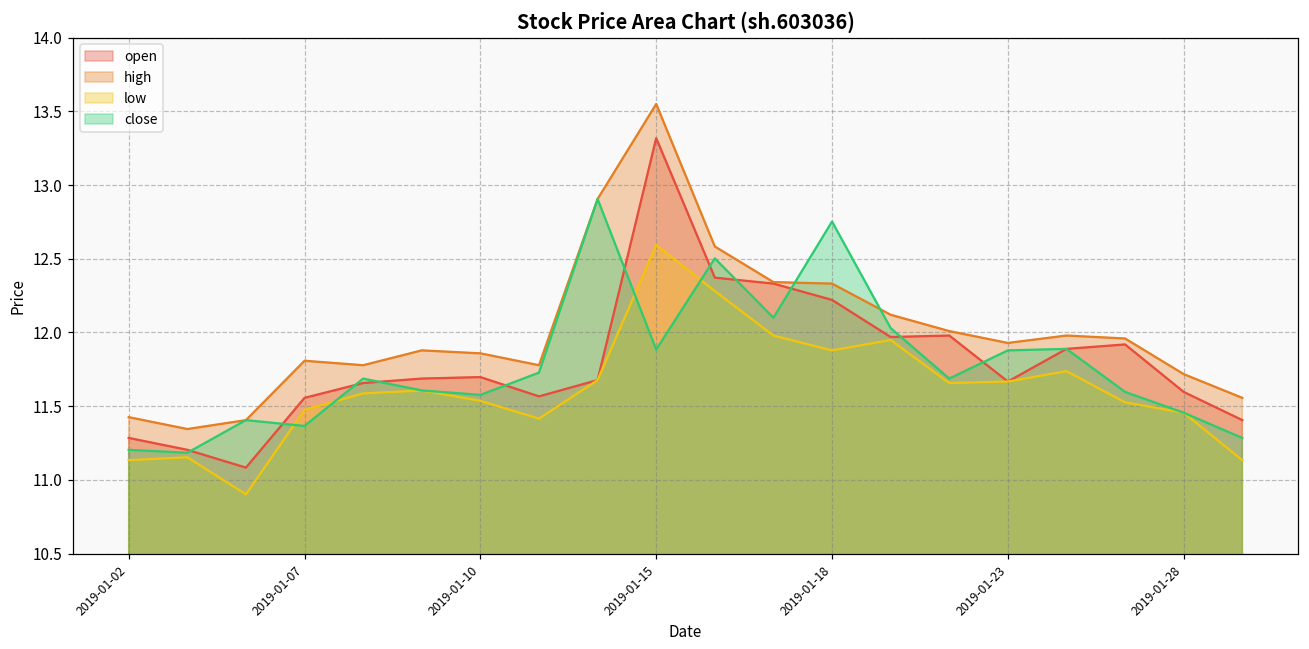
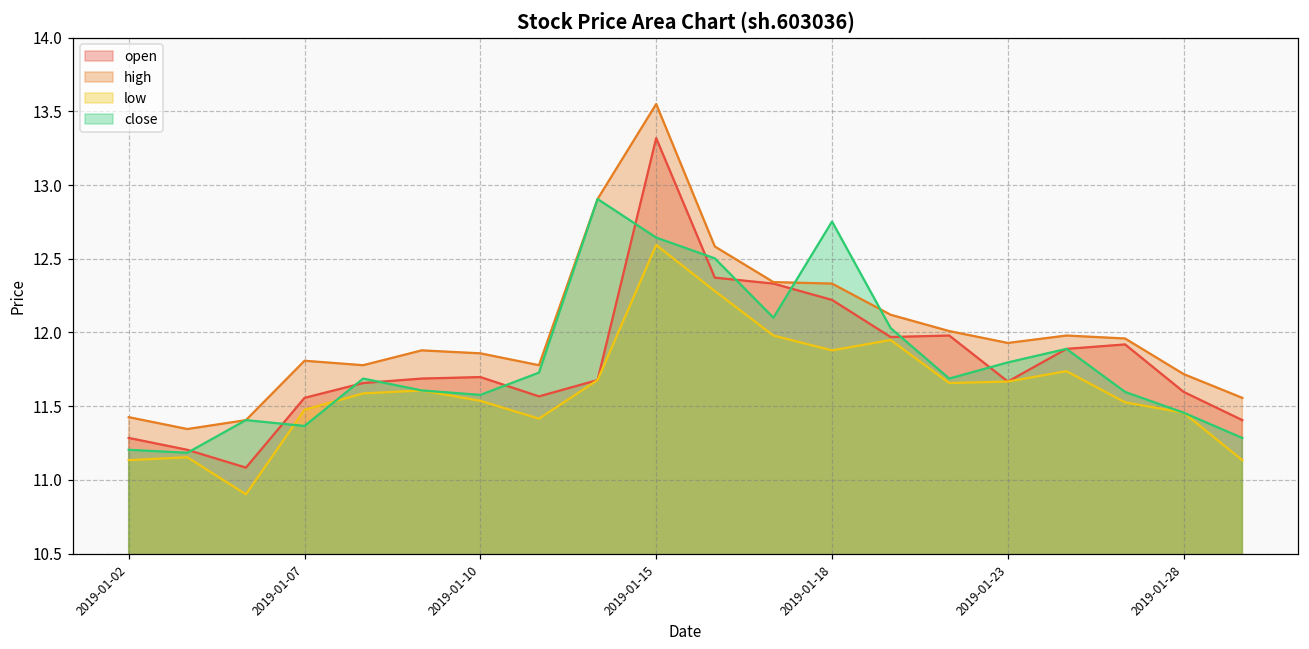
  {
    "close": {
      "2019-01-02": 11.20,
      "2019-01-07": 11.37,
      "2019-01-10": 11.58,
-     "2019-01-15": 11.88,
+     "2019-01-15": 12.64,
      "2019-01-18": 12.75,
-     "2019-01-23": 11.88
+     "2019-01-23": 11.80
    }
  }
